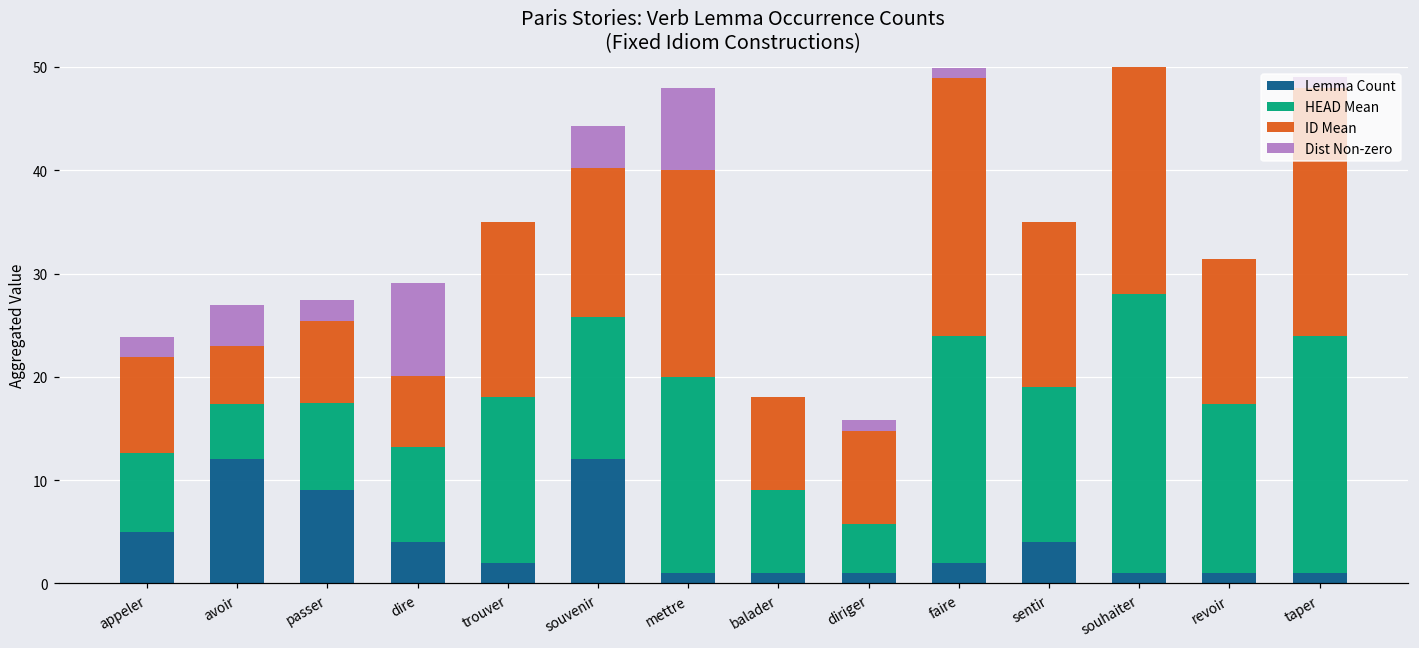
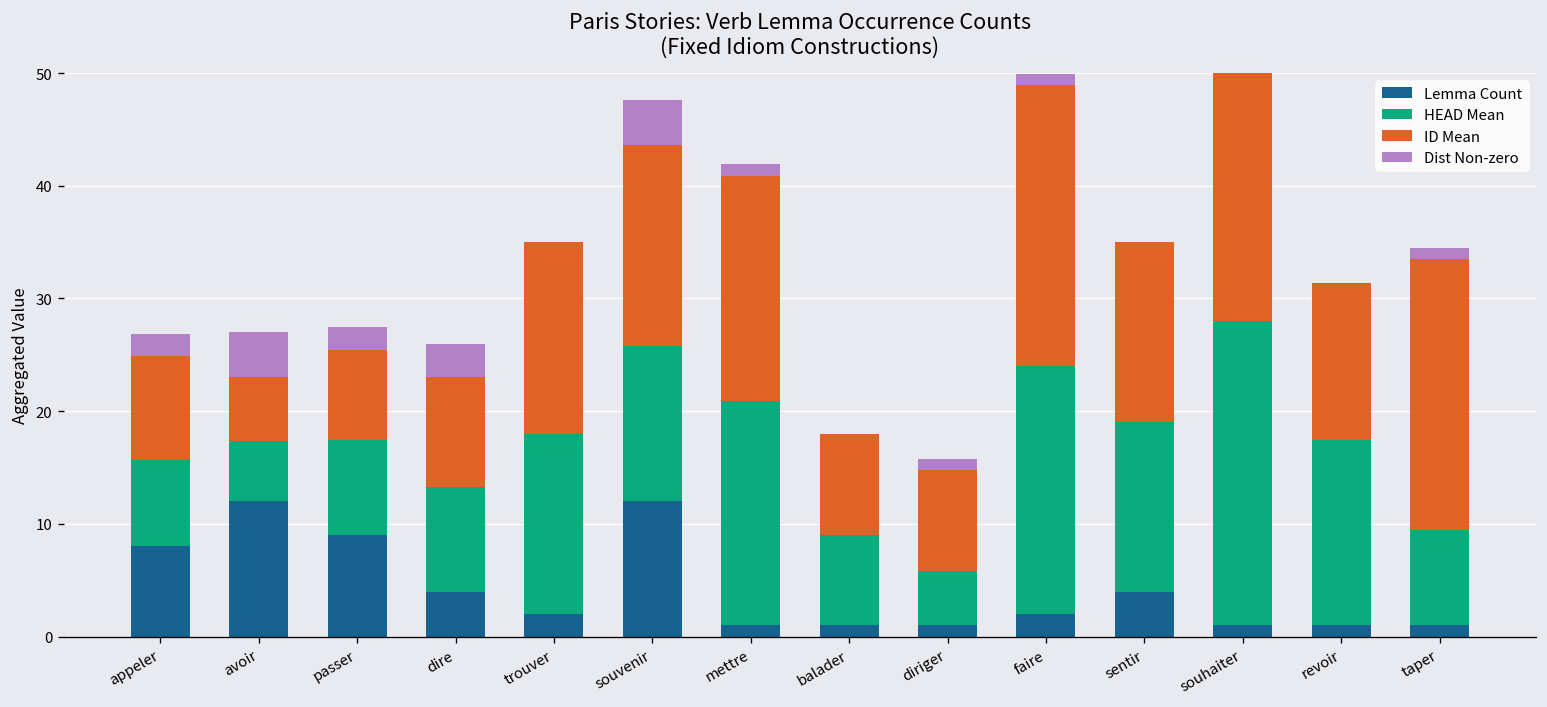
  {
    "Lemma Count": {
-     "appeler": 5,
+     "appeler": 8,
      "avoir": 12,
      "passer": 9,
      "dire": 4,
      "trouver": 2,
      "souvenir": 12,
      "mettre": 1,
      "balader": 1,
      "diriger": 1,
      "faire": 2,
      "sentir": 4,
      "souhaiter": 1,
      "revoir": 1,
      "taper": 1
    },
    "HEAD Mean": {
      "appeler": 8,
      "avoir": 5,
      "passer": 8,
      "dire": 9,
      "trouver": 16,
      "souvenir": 14,
-     "mettre": 19,
+     "mettre": 20,
      "balader": 8,
      "diriger": 5,
      "faire": 22,
      "sentir": 15,
      "souhaiter": 27,
      "revoir": 16,
-     "taper": 23
+     "taper": 9
    },
    "ID Mean": {
      "appeler": 9,
      "avoir": 6,
      "passer": 8,
-     "dire": 7,
+     "dire": 10,
      "trouver": 17,
-     "souvenir": 15,
+     "souvenir": 18,
      "mettre": 20,
      "balader": 9,
      "diriger": 9,
      "faire": 25,
      "sentir": 16,
      "revoir": 14
    },
    "Dist Non-zero": {
      "appeler": 2,
      "avoir": 4,
      "passer": 2,
-     "dire": 9,
+     "dire": 3,
      "trouver": 0,
      "souvenir": 4,
-     "mettre": 8,
+     "mettre": 1,
      "balader": 0,
      "diriger": 1,
      "faire": 1,
      "sentir": 0,
      "revoir": 0
    }
  }
